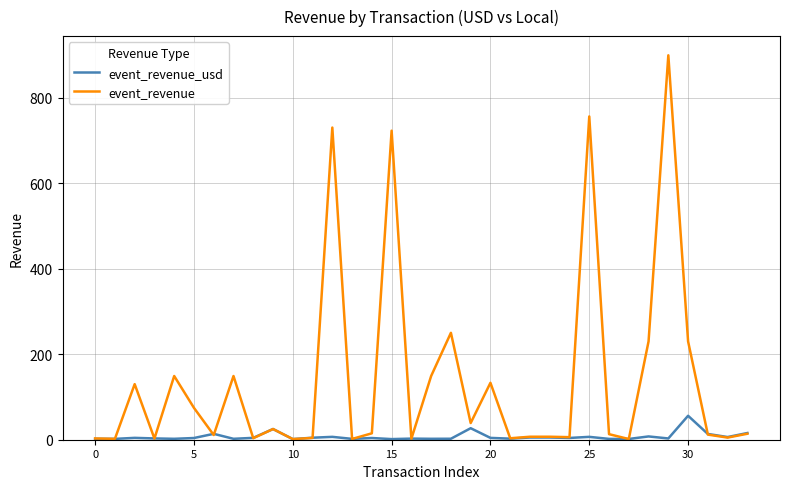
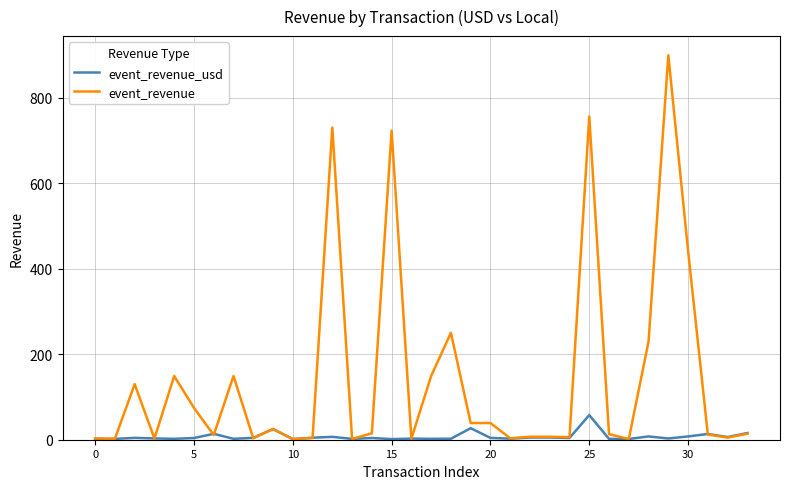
  {
    "event_revenue_usd": {
      "5": 0,
      "15": 0,
      "20": 0,
-     "25": 10,
-     "30": 60
+     "25": 60,
+     "30": 10
    },
    "event_revenue": {
      "5": 70,
      "15": 720,
-     "20": 130,
+     "20": 40,
      "25": 760,
-     "30": 230
+     "30": 440
    }
  }
